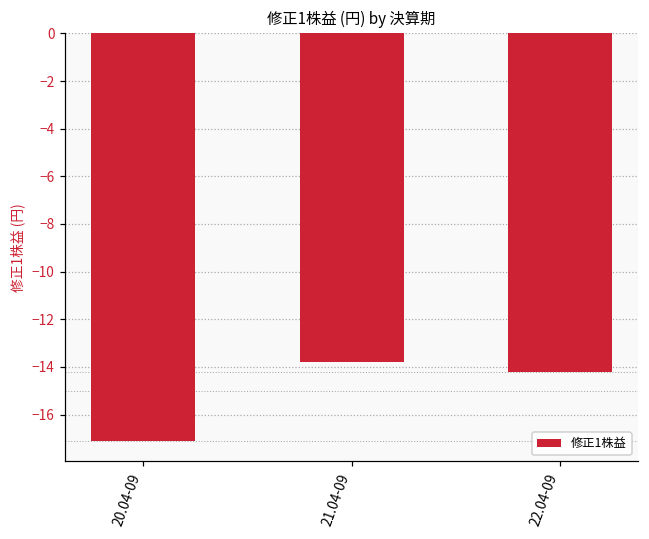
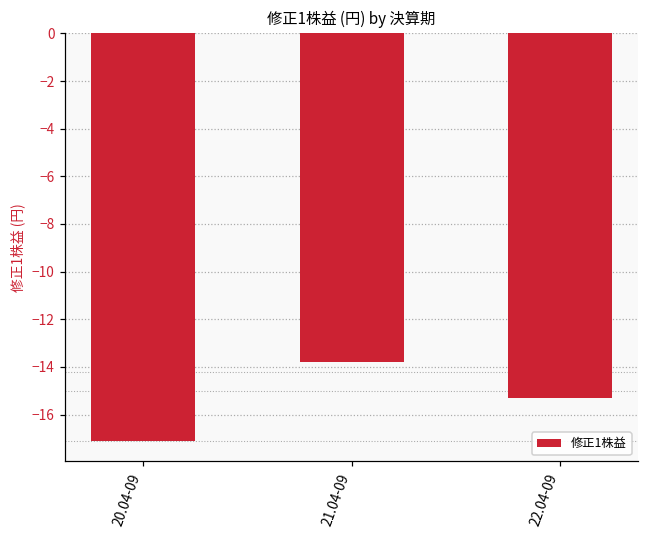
  {
    "20.04-09": -17.1,
    "21.04-09": -13.8,
-   "22.04-09": -14.2
+   "22.04-09": -15.3
  }
